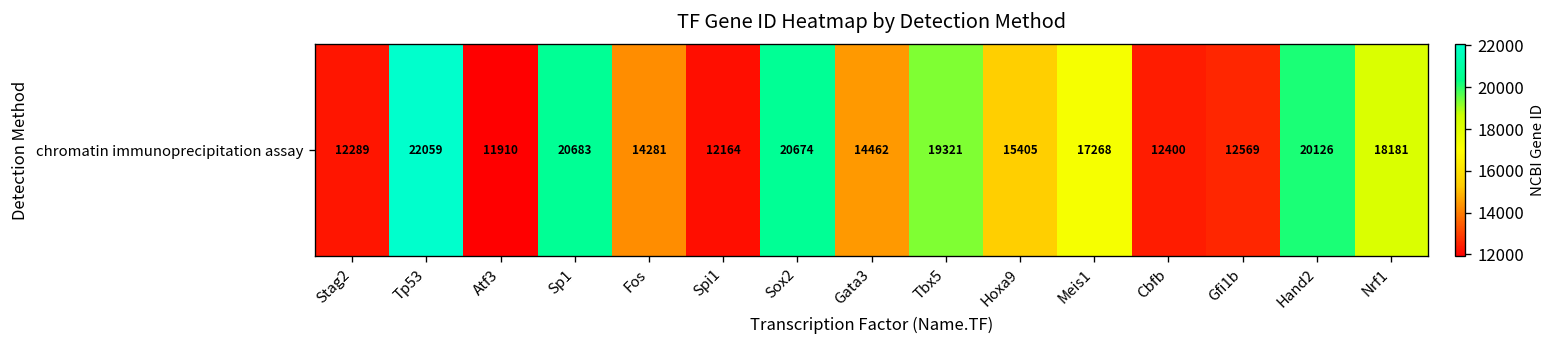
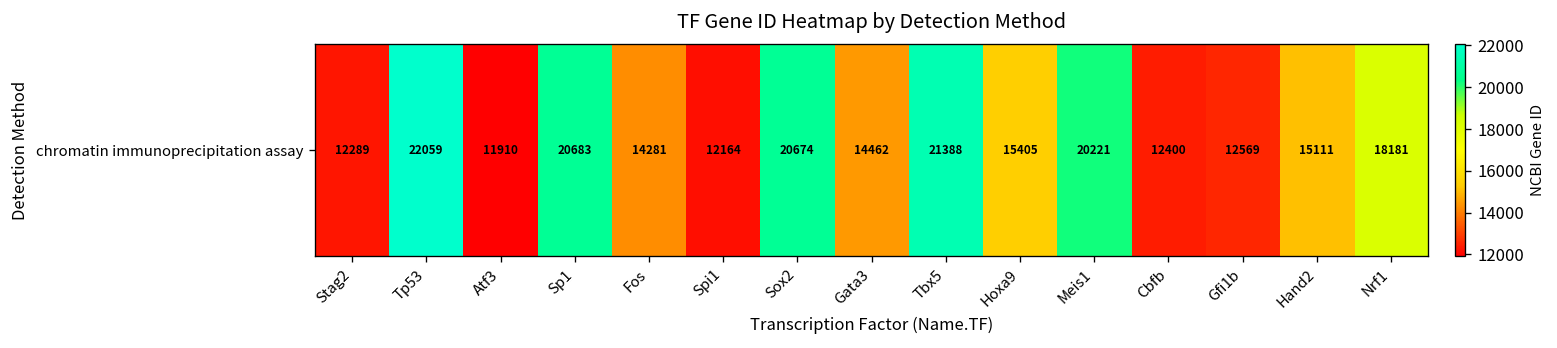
  {
    "chromatin immunoprecipitation assay": {
      "Stag2": 12289,
      "Tp53": 22059,
      "Atf3": 11910,
      "Sp1": 20683,
      "Fos": 14281,
      "Spi1": 12164,
      "Sox2": 20674,
      "Gata3": 14462,
-     "Tbx5": 19321,
+     "Tbx5": 21388,
      "Hoxa9": 15405,
-     "Meis1": 17268,
+     "Meis1": 20221,
      "Cbfb": 12400,
      "Gfi1b": 12569,
-     "Hand2": 20126,
+     "Hand2": 15111,
      "Nrf1": 18181
    }
  }
